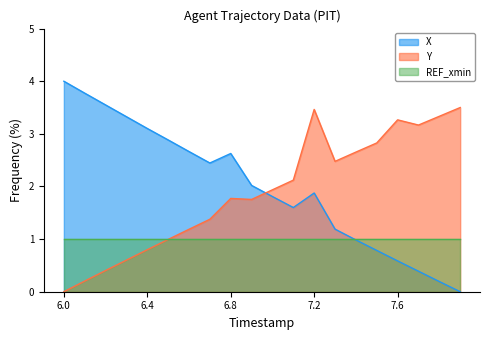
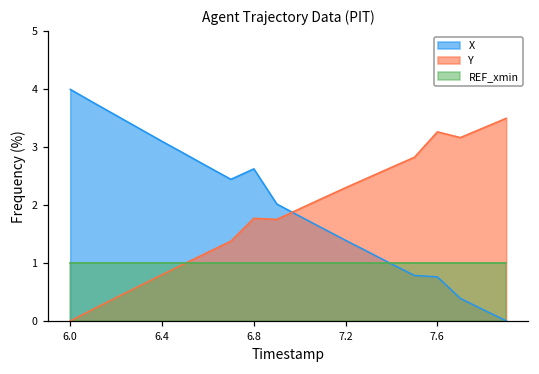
  {
    "X": {
      "6.0": 4.0,
      "6.4": 3.1,
      "6.8": 2.6,
-     "7.2": 1.9,
-     "7.6": 0.6
+     "7.2": 1.4,
+     "7.6": 0.8
    },
    "Y": {
      "6.0": 0.0,
      "6.4": 0.8,
      "6.8": 1.8,
-     "7.2": 3.5,
+     "7.2": 2.3,
      "7.6": 3.3
    },
    "REF_xmin": {
      "6.0": 1.0,
      "6.4": 1.0,
      "6.8": 1.0,
      "7.2": 1.0,
      "7.6": 1.0
    }
  }
